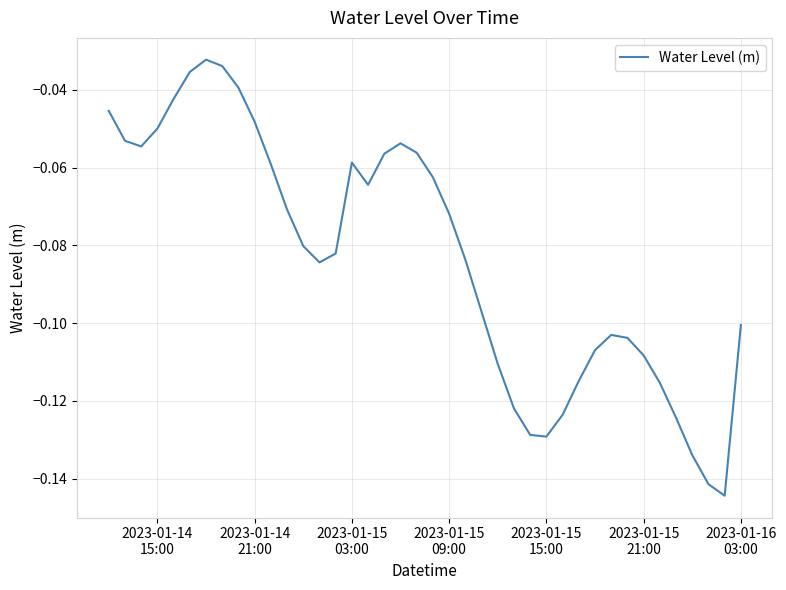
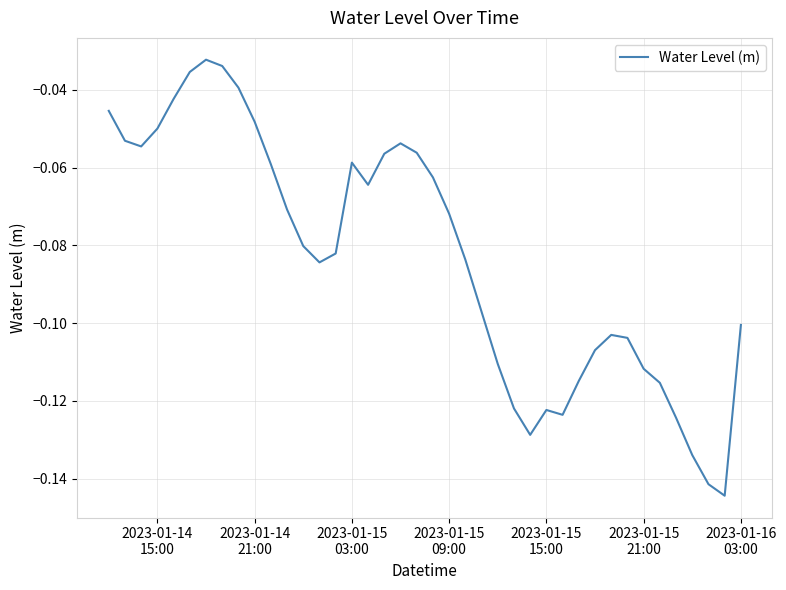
  {
    "2023-01-14 15:00": -0.050,
    "2023-01-14 21:00": -0.048,
    "2023-01-15 03:00": -0.059,
    "2023-01-15 09:00": -0.072,
-   "2023-01-15 15:00": -0.129,
-   "2023-01-15 21:00": -0.108,
+   "2023-01-15 15:00": -0.122,
+   "2023-01-15 21:00": -0.112,
    "2023-01-16 03:00": -0.100
  }
